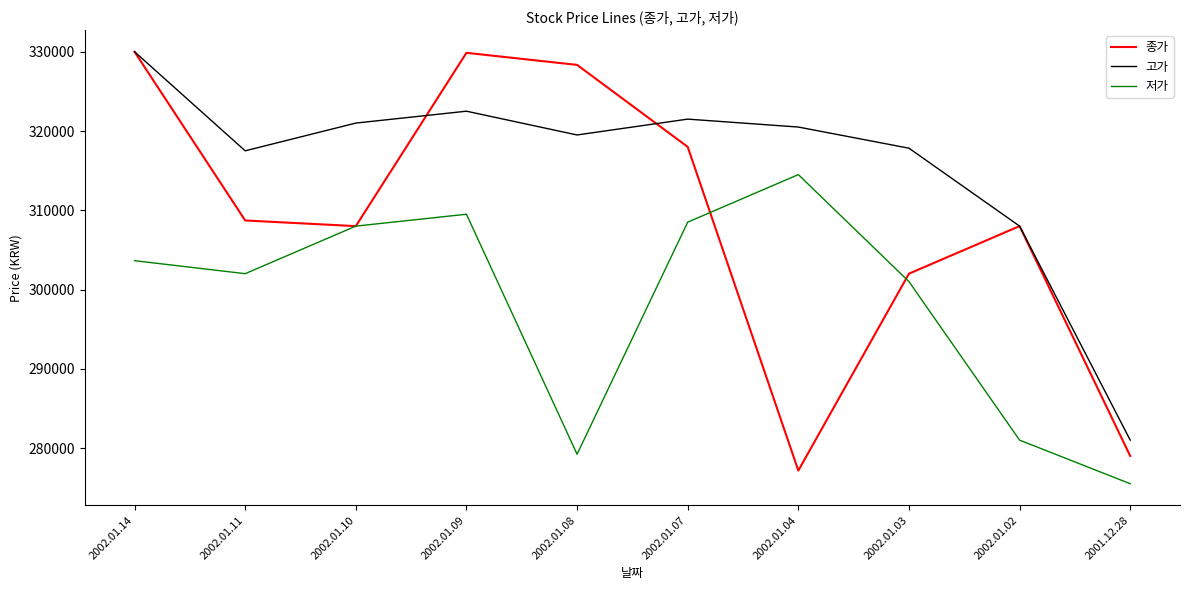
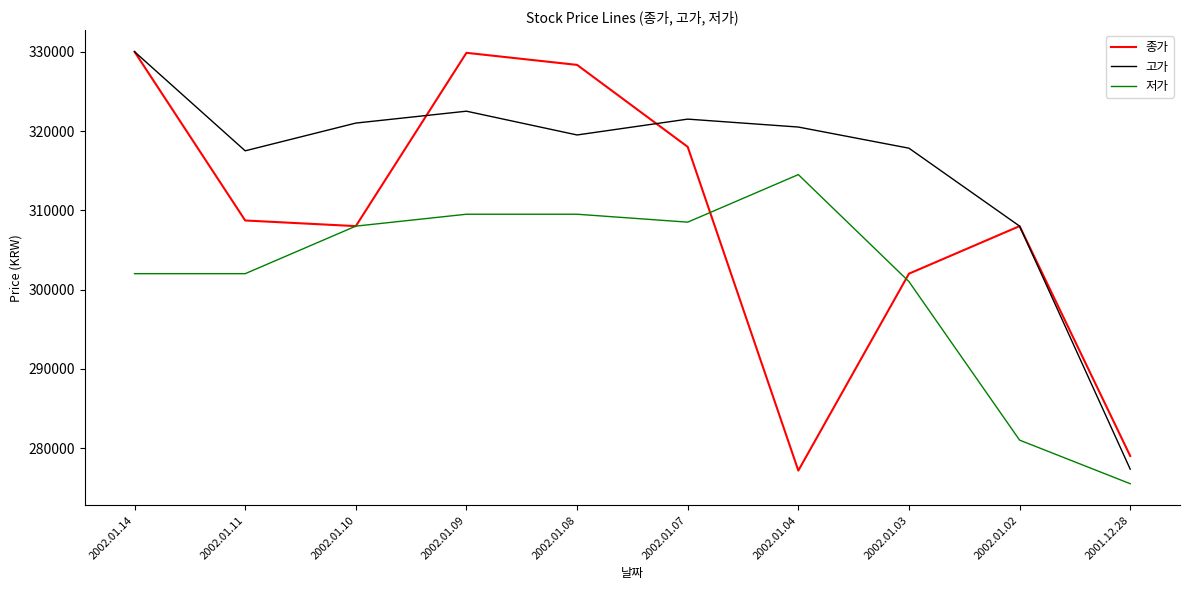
  {
    "종가": {
      "2002.01.11": 309000,
      "2002.01.09": 330000,
      "2002.01.08": 328000,
      "2002.01.07": 318000,
      "2002.01.04": 277000,
      "2002.01.03": 302000,
      "2001.12.28": 279000
    },
    "고가": {
      "2002.01.11": 318000,
      "2002.01.10": 321000,
      "2002.01.09": 323000,
      "2002.01.08": 320000,
      "2002.01.07": 322000,
      "2002.01.04": 321000,
      "2002.01.03": 318000,
-     "2001.12.28": 281000
+     "2001.12.28": 277000
    },
    "저가": {
-     "2002.01.14": 304000,
+     "2002.01.14": 302000,
      "2002.01.11": 302000,
      "2002.01.09": 310000,
-     "2002.01.08": 279000,
+     "2002.01.08": 310000,
      "2002.01.07": 309000,
      "2002.01.04": 315000,
      "2002.01.03": 301000,
      "2002.01.02": 281000,
      "2001.12.28": 276000
    }
  }
